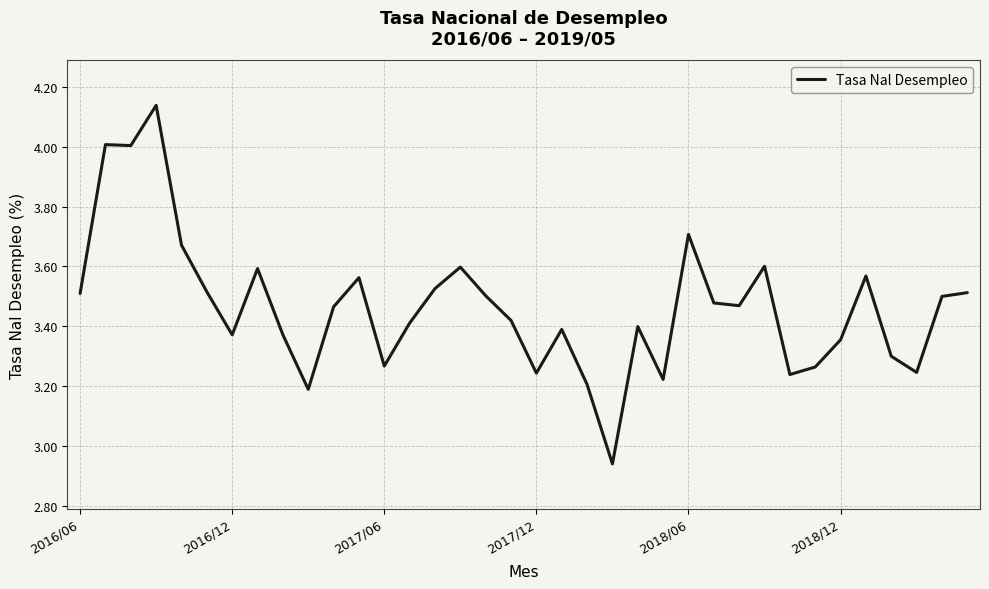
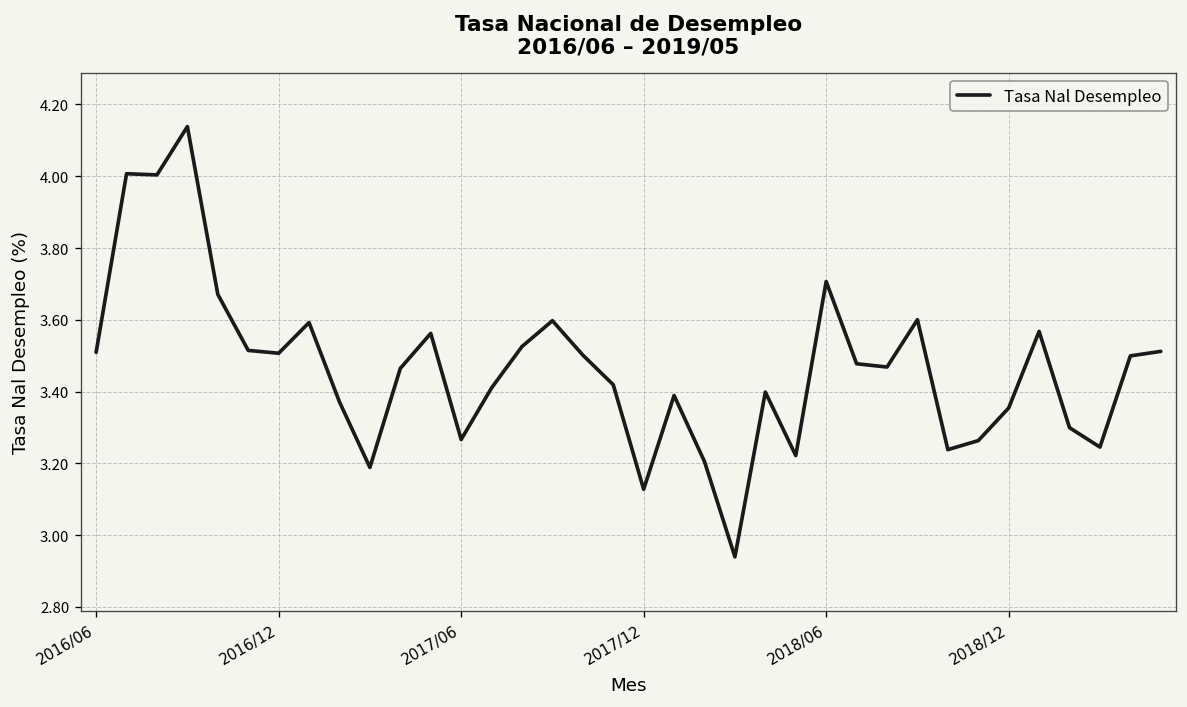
  {
    "2016/06": 3.51,
-   "2016/12": 3.37,
+   "2016/12": 3.51,
    "2017/06": 3.27,
-   "2017/12": 3.24,
+   "2017/12": 3.13,
    "2018/06": 3.71,
    "2018/12": 3.35
  }
